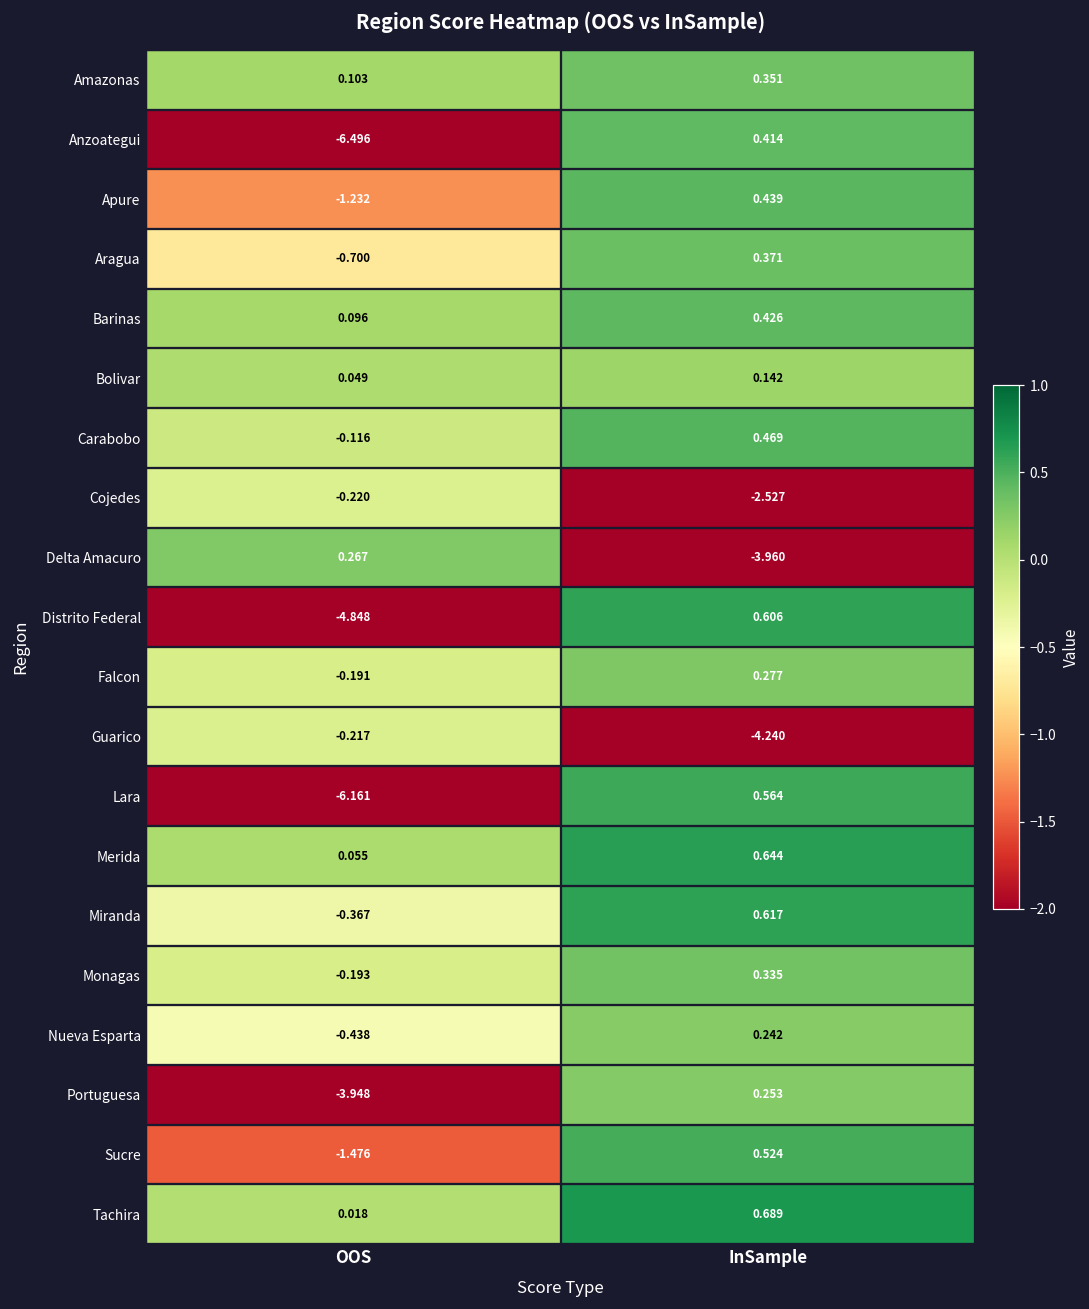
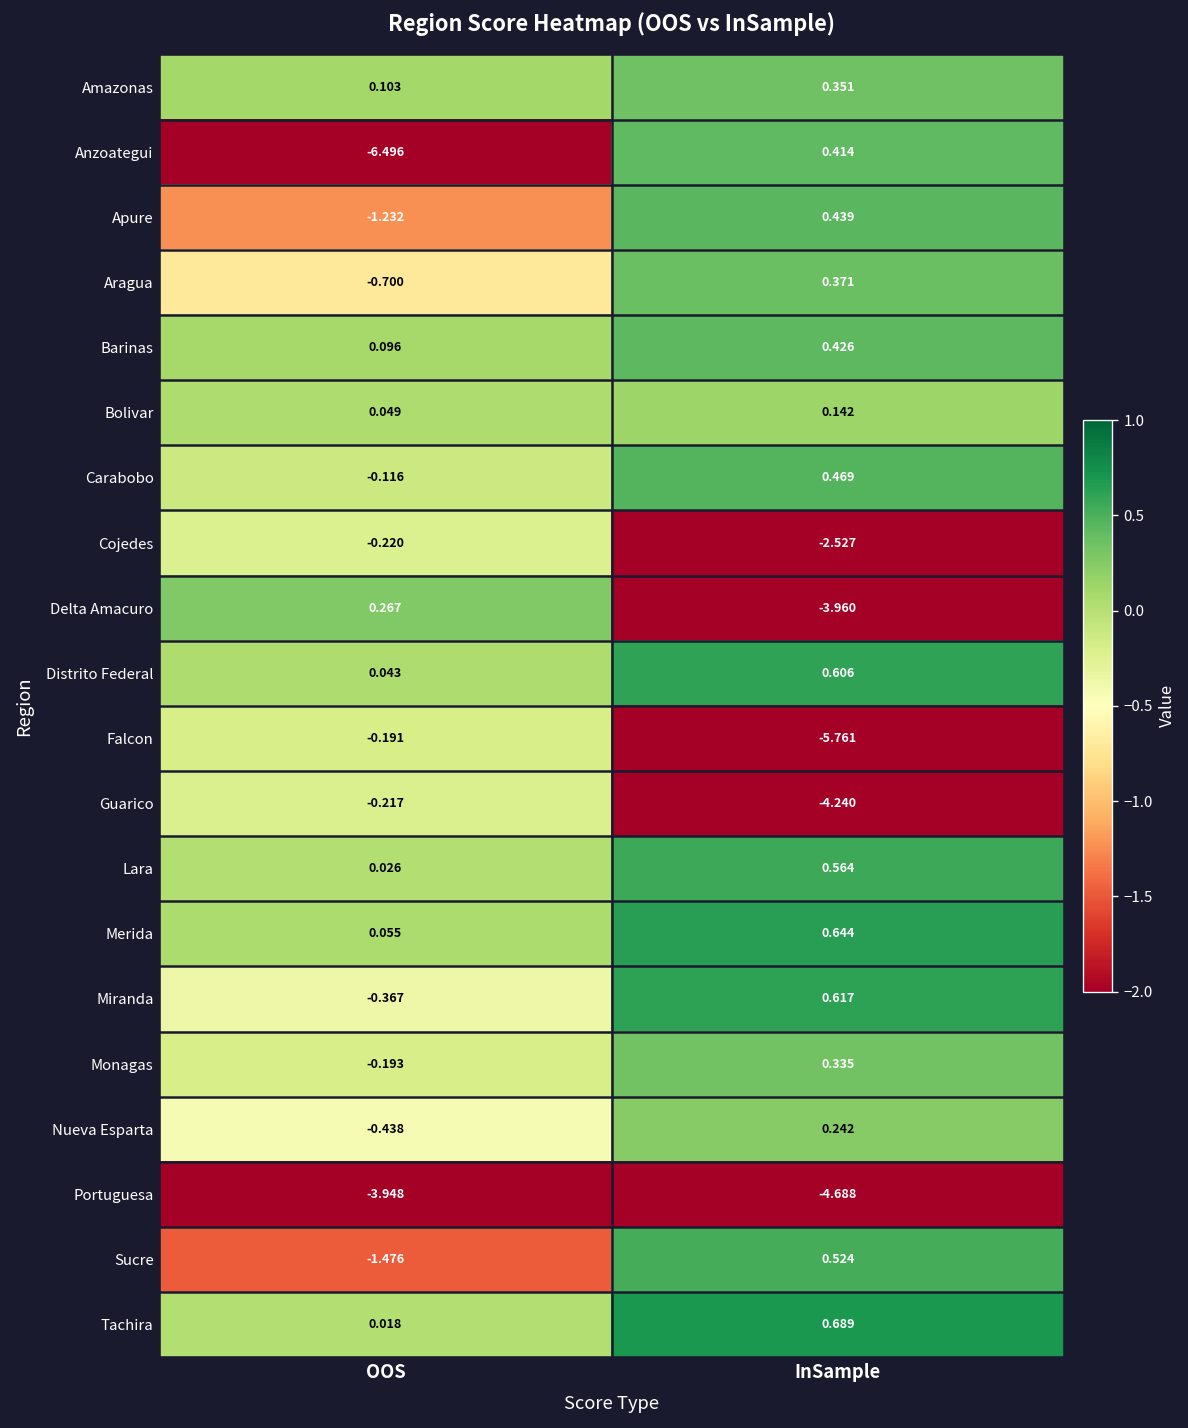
  {
    "Amazonas": {
      "OOS": 0.103,
      "InSample": 0.351
    },
    "Anzoategui": {
      "OOS": -6.496,
      "InSample": 0.414
    },
    "Apure": {
      "OOS": -1.232,
      "InSample": 0.439
    },
    "Aragua": {
      "OOS": -0.700,
      "InSample": 0.371
    },
    "Barinas": {
      "OOS": 0.096,
      "InSample": 0.426
    },
    "Bolivar": {
      "OOS": 0.049,
      "InSample": 0.142
    },
    "Carabobo": {
      "OOS": -0.116,
      "InSample": 0.469
    },
    "Cojedes": {
      "OOS": -0.220,
      "InSample": -2.527
    },
    "Delta Amacuro": {
      "OOS": 0.267,
      "InSample": -3.960
    },
    "Distrito Federal": {
-     "OOS": -4.848,
+     "OOS": 0.043,
      "InSample": 0.606
    },
    "Falcon": {
      "OOS": -0.191,
-     "InSample": 0.277
+     "InSample": -5.761
    },
    "Guarico": {
      "OOS": -0.217,
      "InSample": -4.240
    },
    "Lara": {
-     "OOS": -6.161,
+     "OOS": 0.026,
      "InSample": 0.564
    },
    "Merida": {
      "OOS": 0.055,
      "InSample": 0.644
    },
    "Miranda": {
      "OOS": -0.367,
      "InSample": 0.617
    },
    "Monagas": {
      "OOS": -0.193,
      "InSample": 0.335
    },
    "Nueva Esparta": {
      "OOS": -0.438,
      "InSample": 0.242
    },
    "Portuguesa": {
      "OOS": -3.948,
-     "InSample": 0.253
+     "InSample": -4.688
    },
    "Sucre": {
      "OOS": -1.476,
      "InSample": 0.524
    },
    "Tachira": {
      "OOS": 0.018,
      "InSample": 0.689
    }
  }
